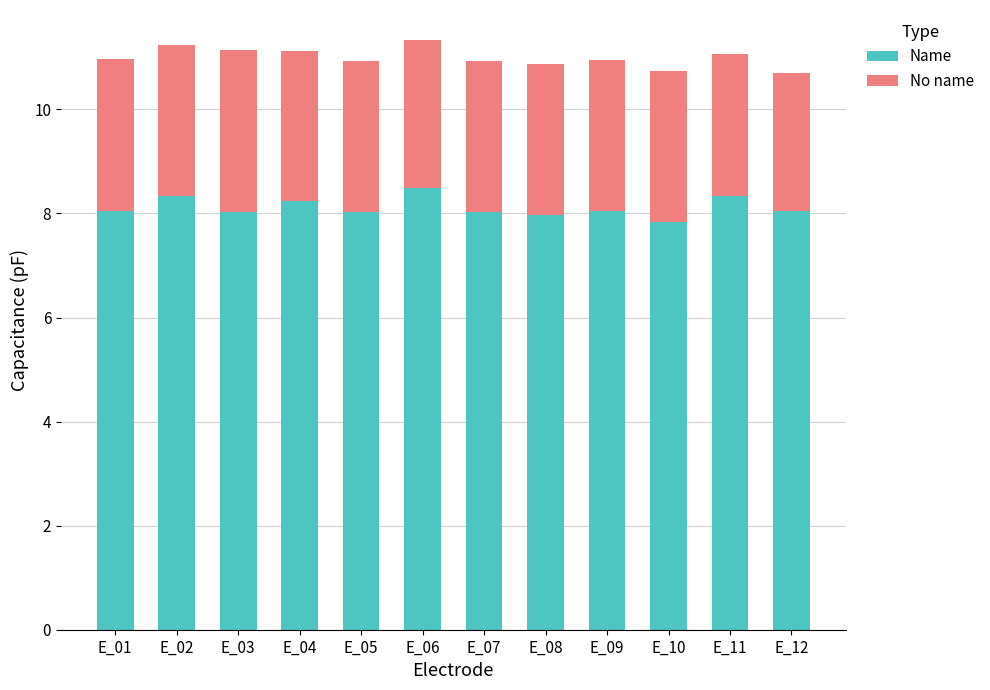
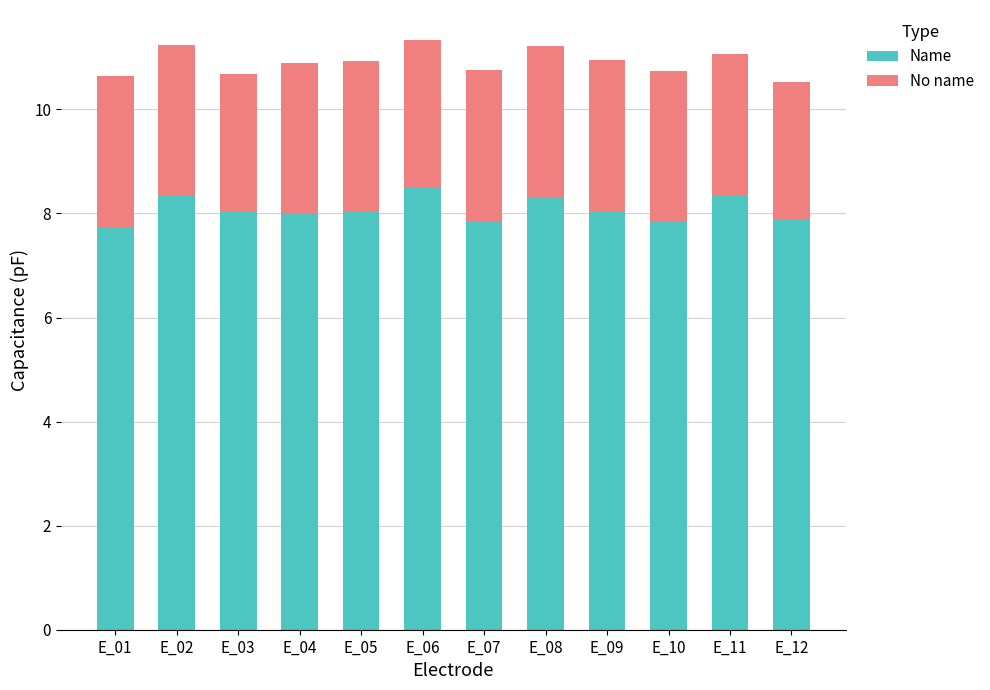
  {
    "Name": {
-     "E_01": 8.1,
+     "E_01": 7.7,
      "E_02": 8.3,
      "E_03": 8.0,
-     "E_04": 8.2,
+     "E_04": 8.0,
      "E_05": 8.0,
      "E_06": 8.5,
-     "E_07": 8.0,
-     "E_08": 8.0,
+     "E_07": 7.9,
+     "E_08": 8.3,
      "E_09": 8.0,
      "E_10": 7.8,
      "E_11": 8.3,
-     "E_12": 8.0
+     "E_12": 7.9
    },
    "No name": {
      "E_01": 2.9,
      "E_02": 2.9,
-     "E_03": 3.1,
+     "E_03": 2.7,
      "E_04": 2.9,
      "E_05": 2.9,
      "E_06": 2.8,
      "E_07": 2.9,
      "E_08": 2.9,
      "E_09": 2.9,
      "E_10": 2.9,
      "E_11": 2.7,
      "E_12": 2.7
    }
  }
